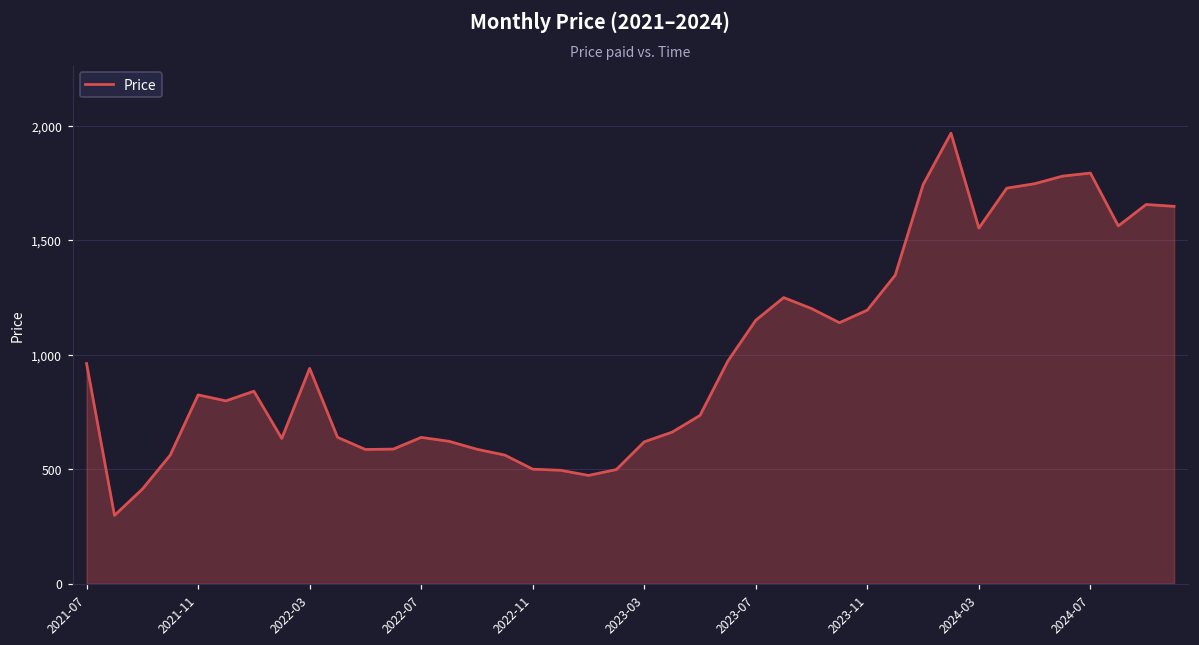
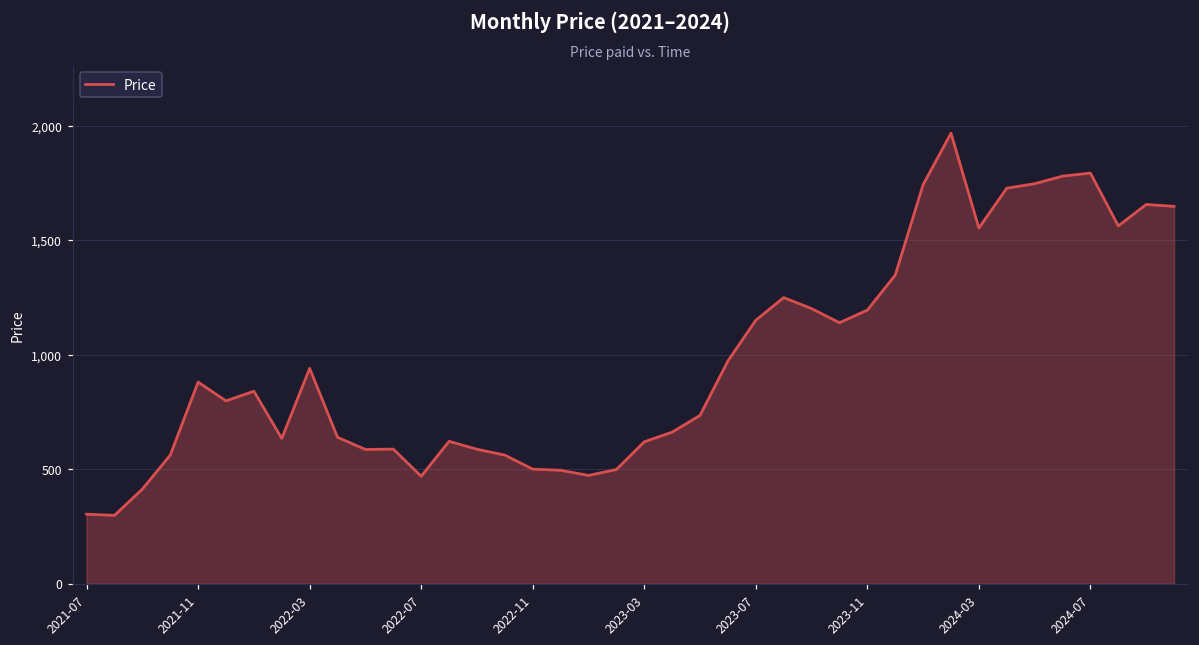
  {
-   "2021-07": "960",
-   "2021-11": "820",
+   "2021-07": "300",
+   "2021-11": "880",
    "2022-03": "940",
-   "2022-07": "640",
+   "2022-07": "470",
    "2022-11": "500",
    "2023-03": "620",
    "2023-07": "1,150",
    "2023-11": "1,190",
    "2024-03": "1,550",
    "2024-07": "1,790"
  }
